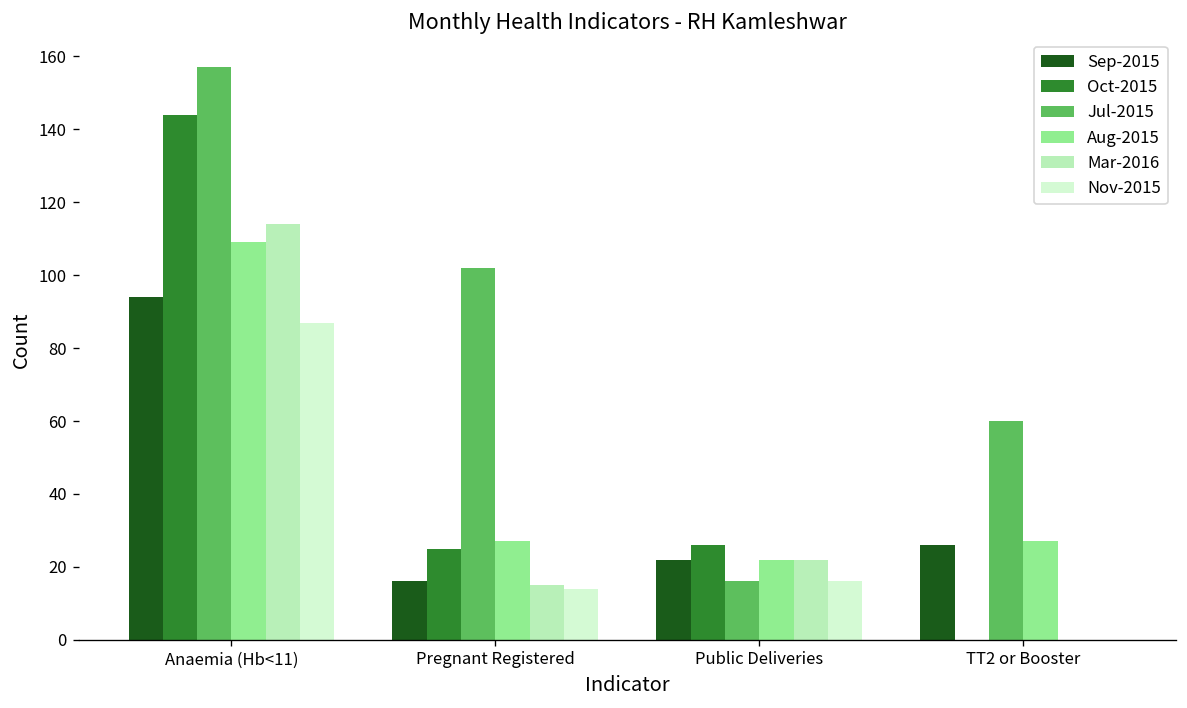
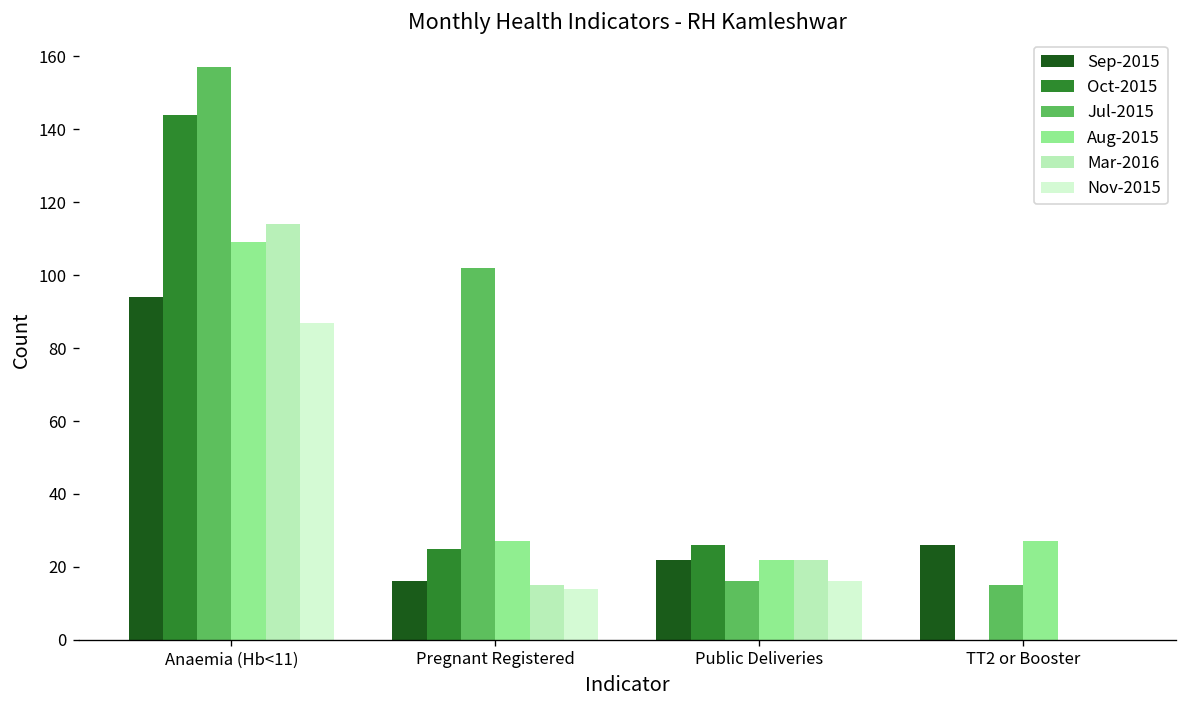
  {
    "Jul-2015": {
      "Anaemia (Hb<11)": 157,
      "Pregnant Registered": 102,
      "Public Deliveries": 16,
-     "TT2 or Booster": 60
+     "TT2 or Booster": 15
    }
  }
